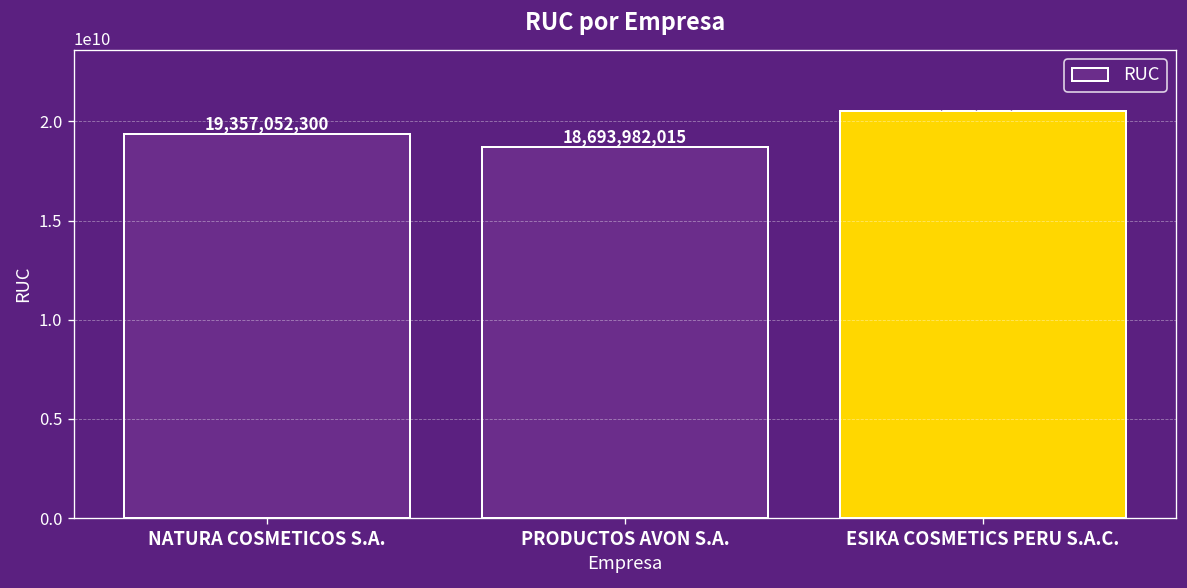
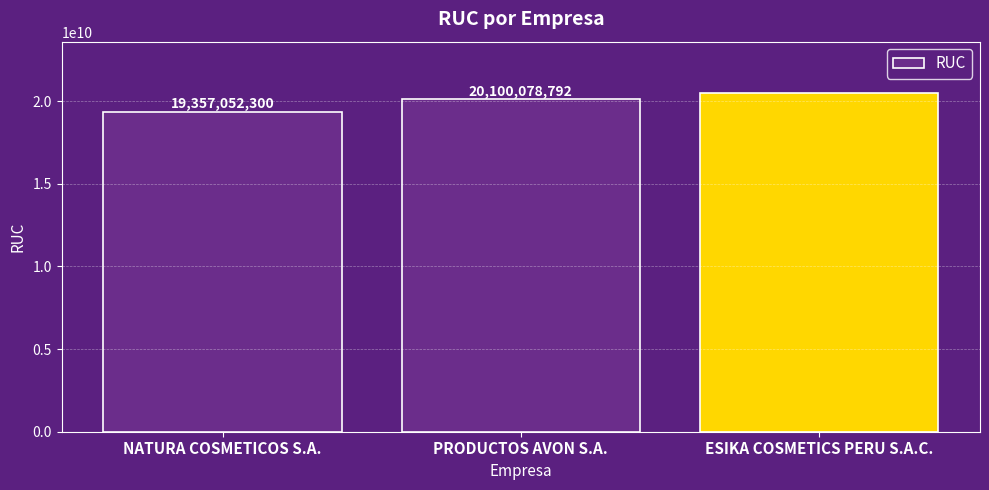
  {
    "NATURA COSMETICOS S.A.": "19,357,052,300",
-   "PRODUCTOS AVON S.A.": "18,693,982,015"
+   "PRODUCTOS AVON S.A.": "20,100,078,792"
  }
